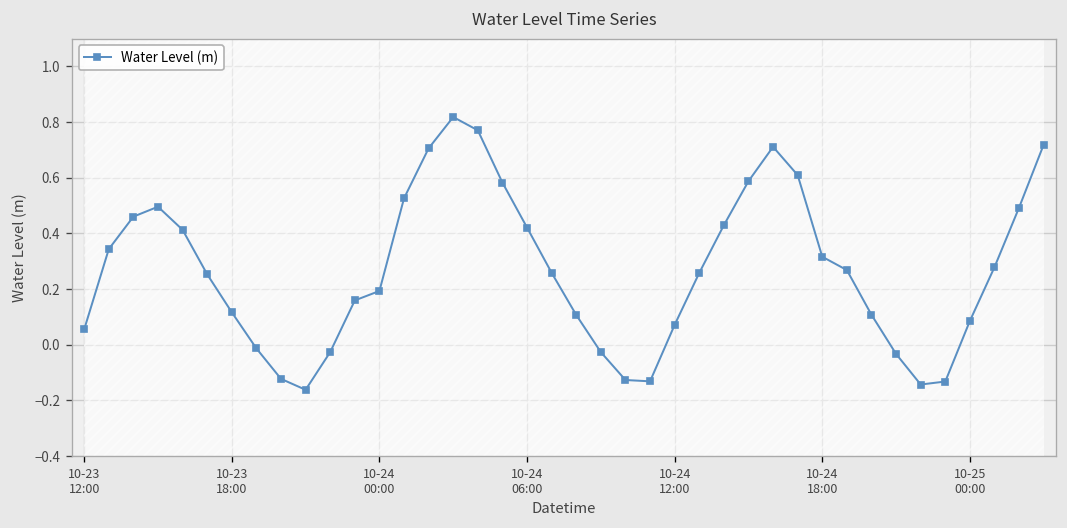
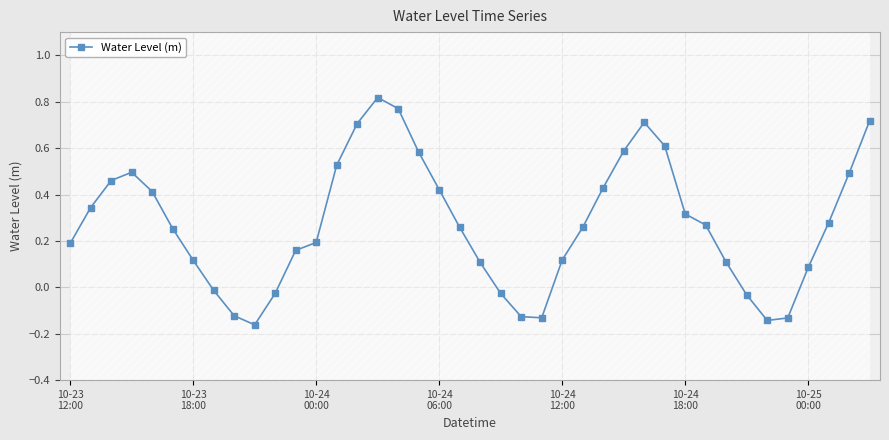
  {
    "Water Level (m)": {
-     "10-23 12:00": 0.06,
+     "10-23 12:00": 0.19,
      "10-23 18:00": 0.12,
      "10-24 00:00": 0.19,
      "10-24 06:00": 0.42,
-     "10-24 12:00": 0.07,
+     "10-24 12:00": 0.12,
      "10-24 18:00": 0.32,
      "10-25 00:00": 0.09
    }
  }
